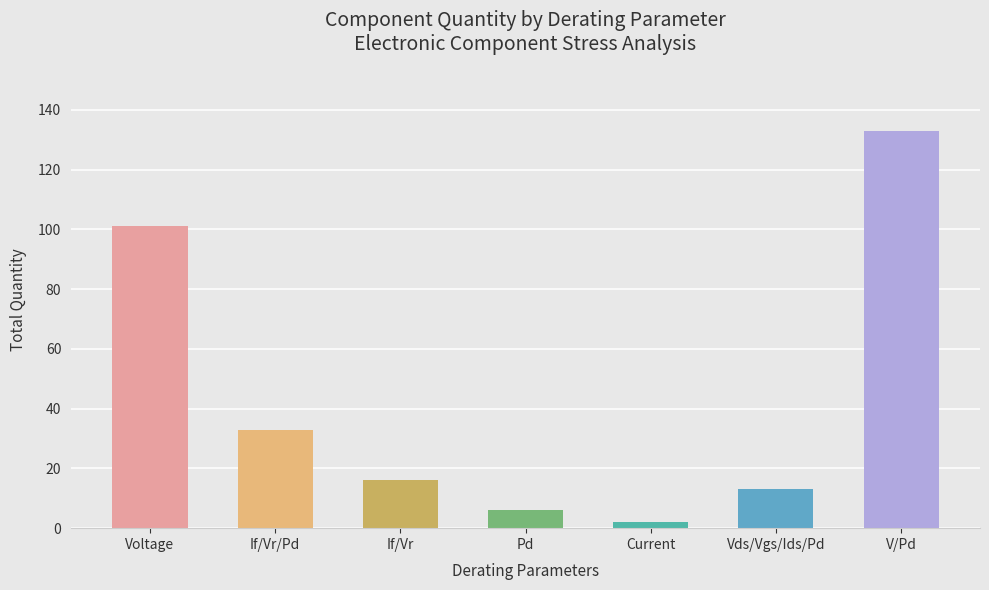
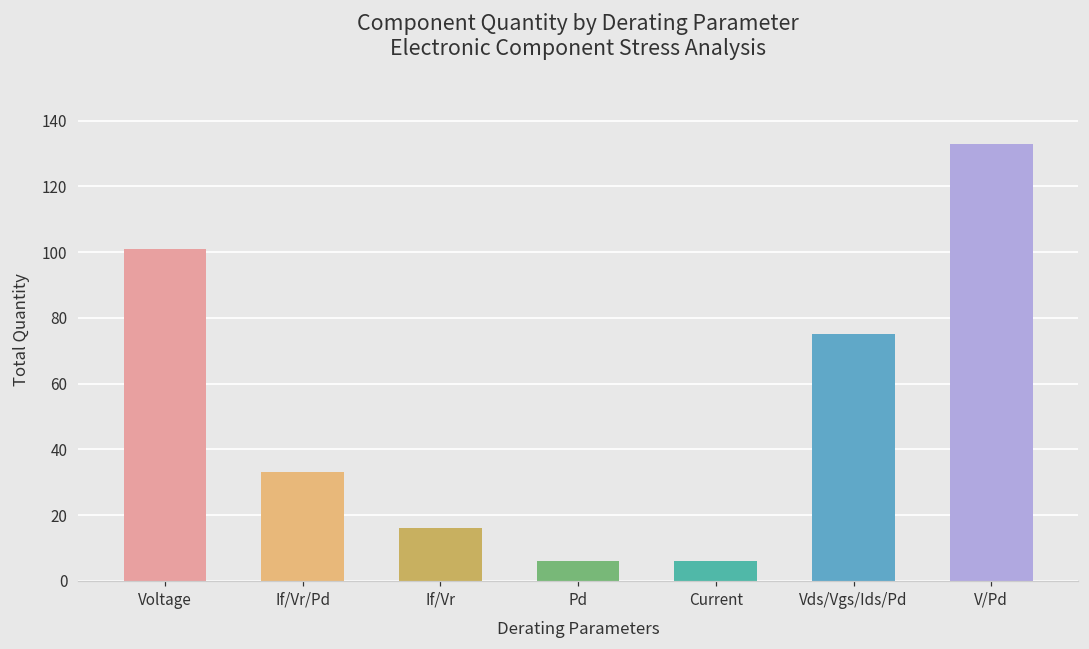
  {
    "Voltage": 101,
    "If/Vr/Pd": 33,
    "If/Vr": 16,
    "Pd": 6,
-   "Current": 2,
-   "Vds/Vgs/Ids/Pd": 13,
+   "Current": 6,
+   "Vds/Vgs/Ids/Pd": 75,
    "V/Pd": 133
  }
